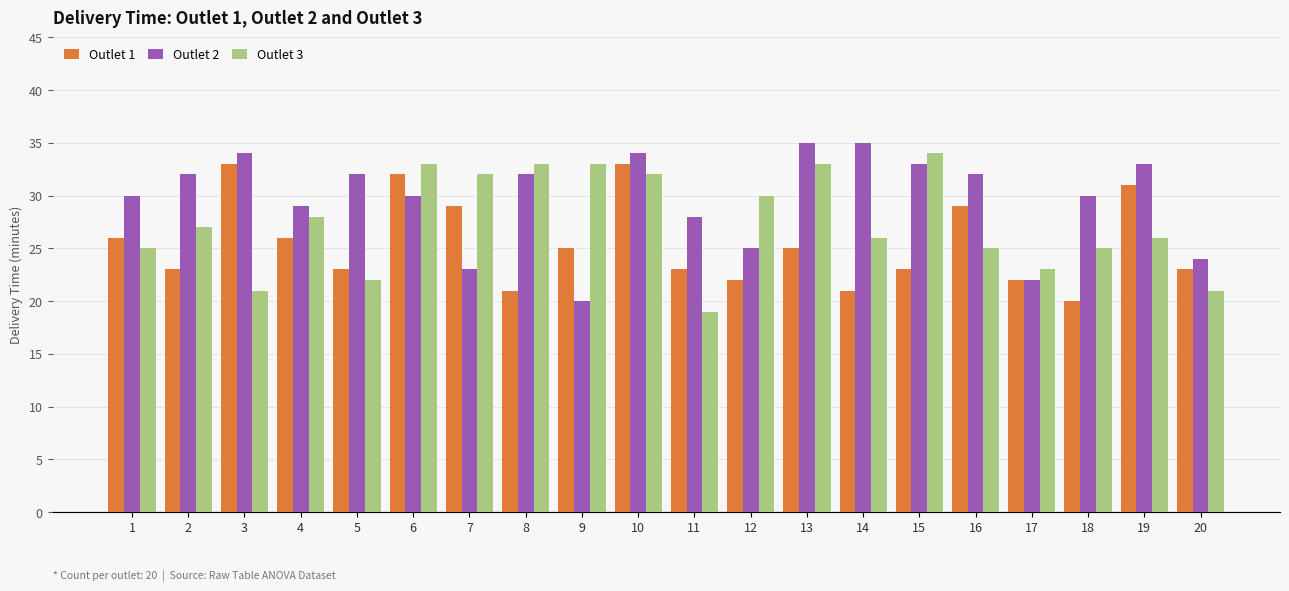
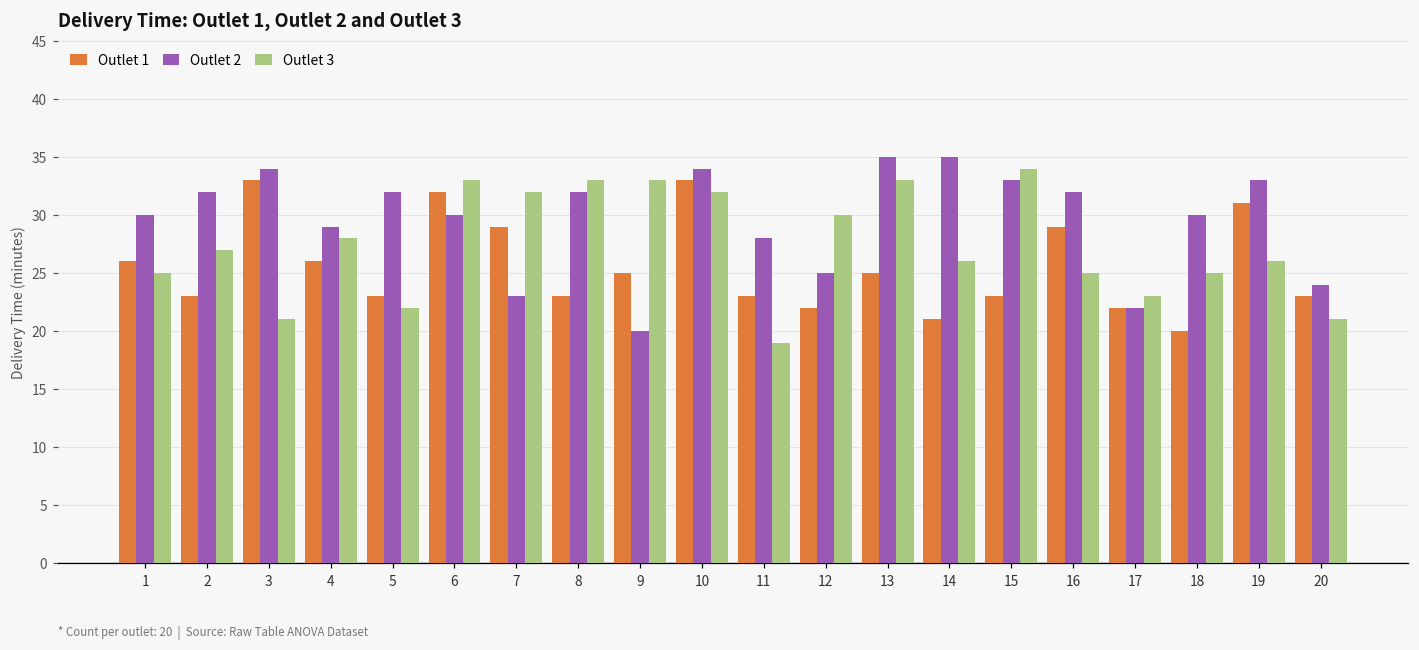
  {
    "Outlet 1": {
      "1": 26,
      "2": 23,
      "3": 33,
      "4": 26,
      "5": 23,
      "6": 32,
      "7": 29,
-     "8": 21,
+     "8": 23,
      "9": 25,
      "10": 33,
      "11": 23,
      "12": 22,
      "13": 25,
      "14": 21,
      "15": 23,
      "16": 29,
      "17": 22,
      "18": 20,
      "19": 31,
      "20": 23
    },
    "Outlet 2": {
      "1": 30,
      "2": 32,
      "3": 34,
      "4": 29,
      "5": 32,
      "6": 30,
      "7": 23,
      "8": 32,
      "9": 20,
      "10": 34,
      "11": 28,
      "12": 25,
      "13": 35,
      "14": 35,
      "15": 33,
      "16": 32,
      "17": 22,
      "18": 30,
      "19": 33,
      "20": 24
    },
    "Outlet 3": {
      "1": 25,
      "2": 27,
      "3": 21,
      "4": 28,
      "5": 22,
      "6": 33,
      "7": 32,
      "8": 33,
      "9": 33,
      "10": 32,
      "11": 19,
      "12": 30,
      "13": 33,
      "14": 26,
      "15": 34,
      "16": 25,
      "17": 23,
      "18": 25,
      "19": 26,
      "20": 21
    }
  }
